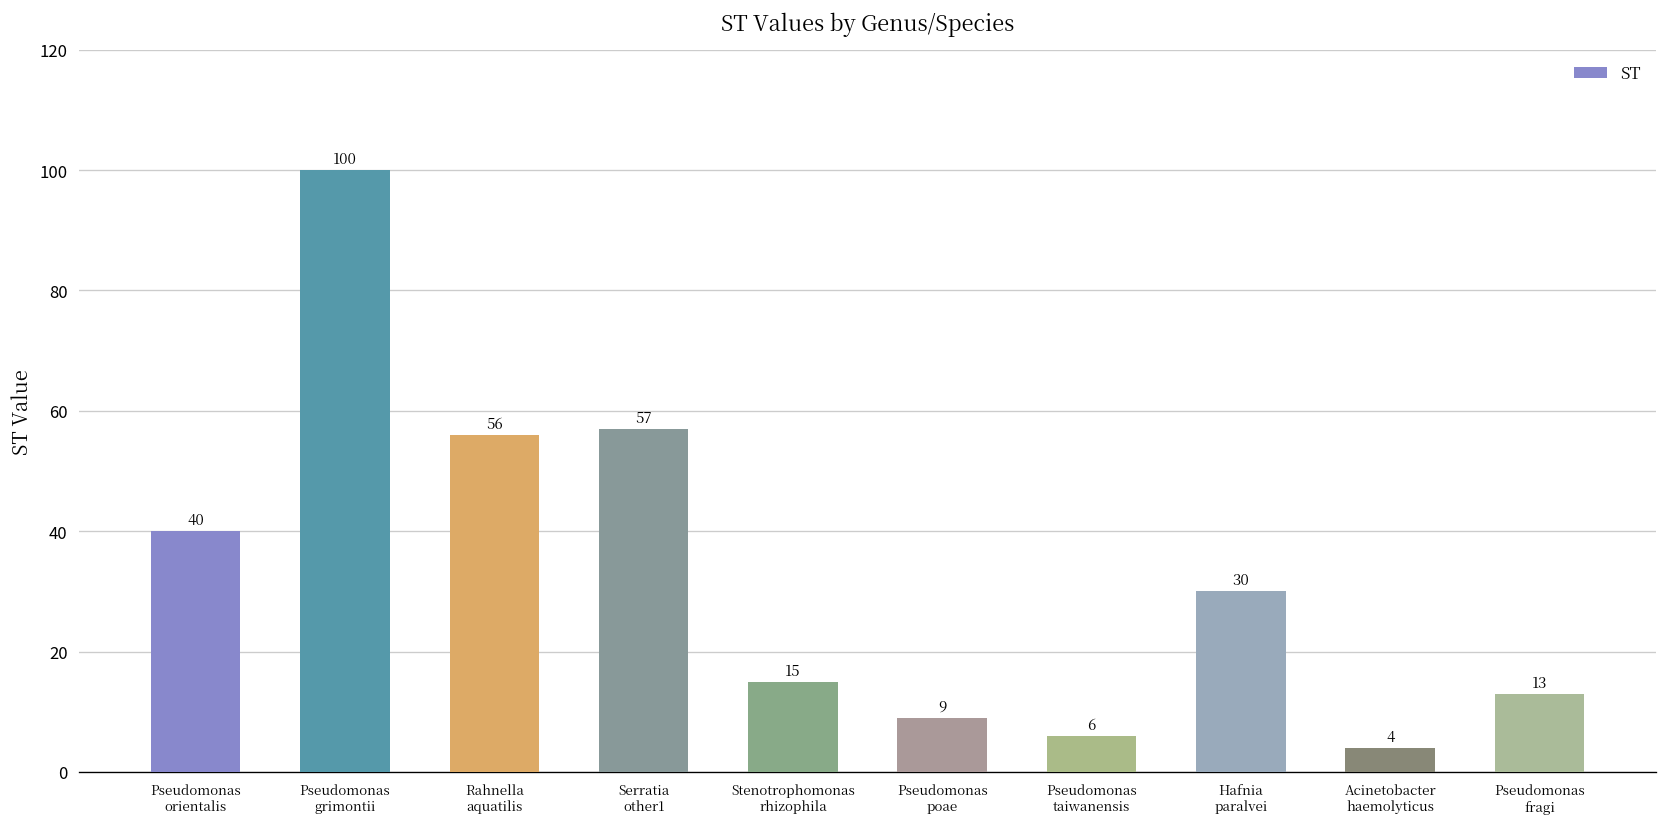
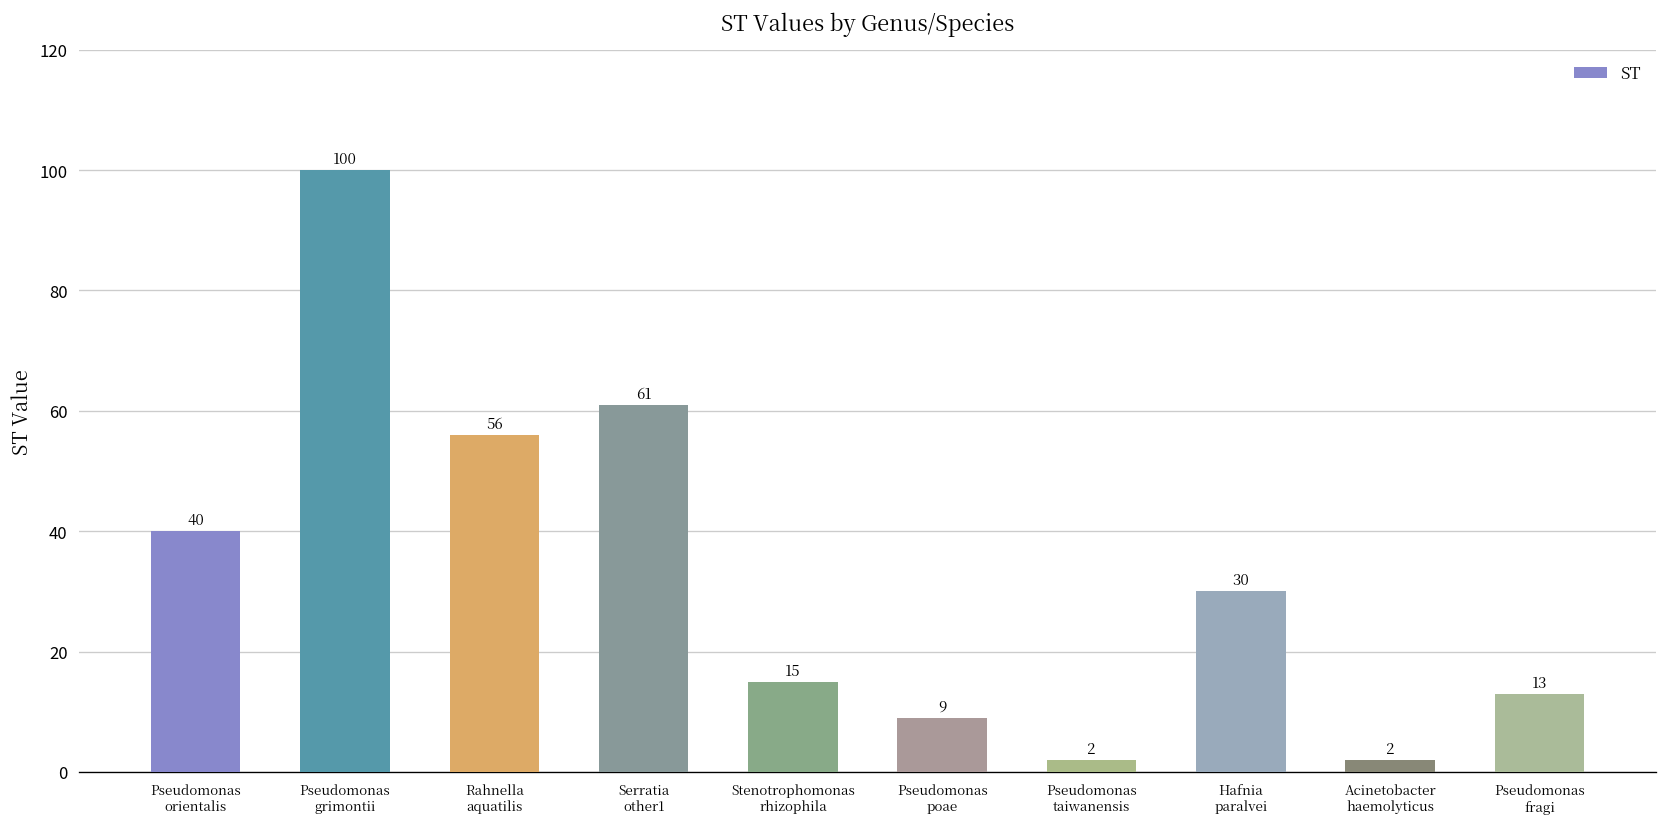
  {
    "Pseudomonas orientalis": 40,
    "Pseudomonas grimontii": 100,
    "Rahnella aquatilis": 56,
-   "Serratia other1": 57,
+   "Serratia other1": 61,
    "Stenotrophomonas rhizophila": 15,
    "Pseudomonas poae": 9,
-   "Pseudomonas taiwanensis": 6,
+   "Pseudomonas taiwanensis": 2,
    "Hafnia paralvei": 30,
-   "Acinetobacter haemolyticus": 4,
+   "Acinetobacter haemolyticus": 2,
    "Pseudomonas fragi": 13
  }
